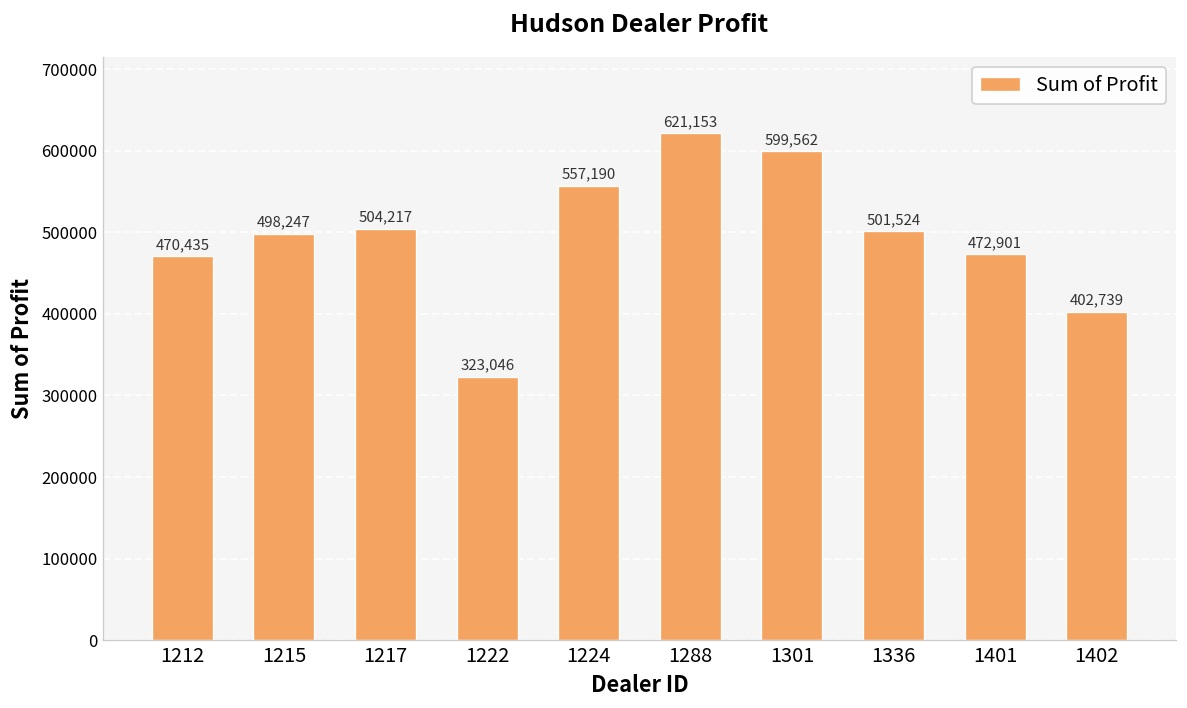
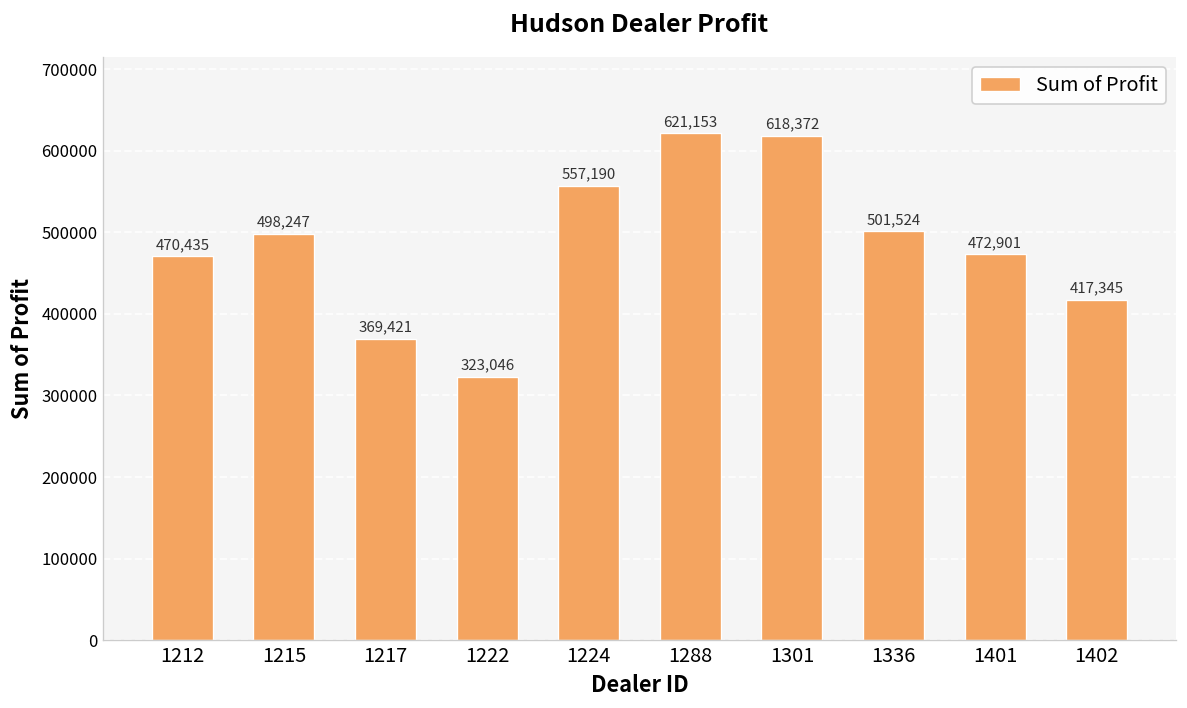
  {
    "1212": "470,435",
    "1215": "498,247",
-   "1217": "504,217",
+   "1217": "369,421",
    "1222": "323,046",
    "1224": "557,190",
    "1288": "621,153",
-   "1301": "599,562",
+   "1301": "618,372",
    "1336": "501,524",
    "1401": "472,901",
-   "1402": "402,739"
+   "1402": "417,345"
  }
